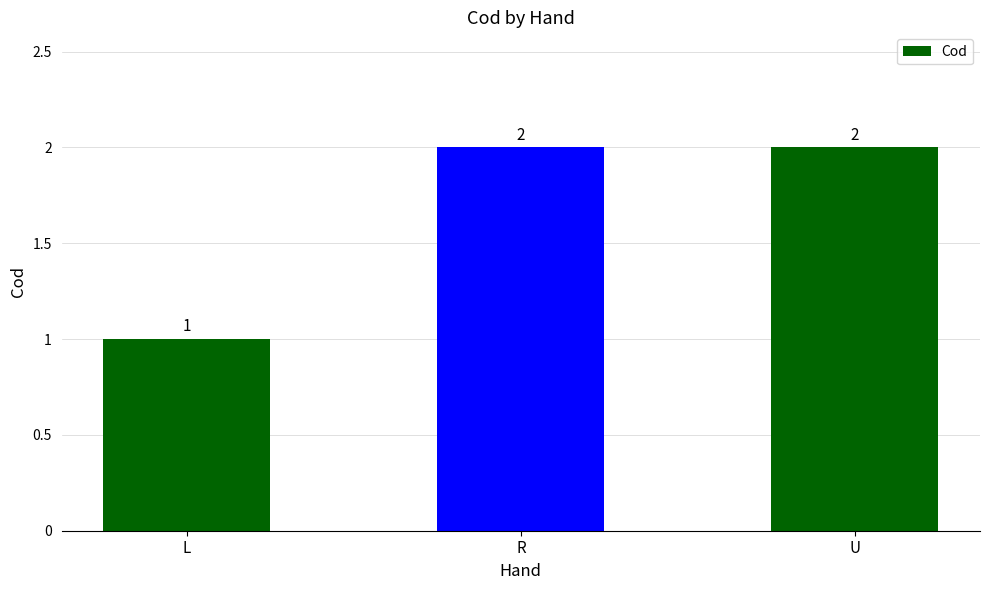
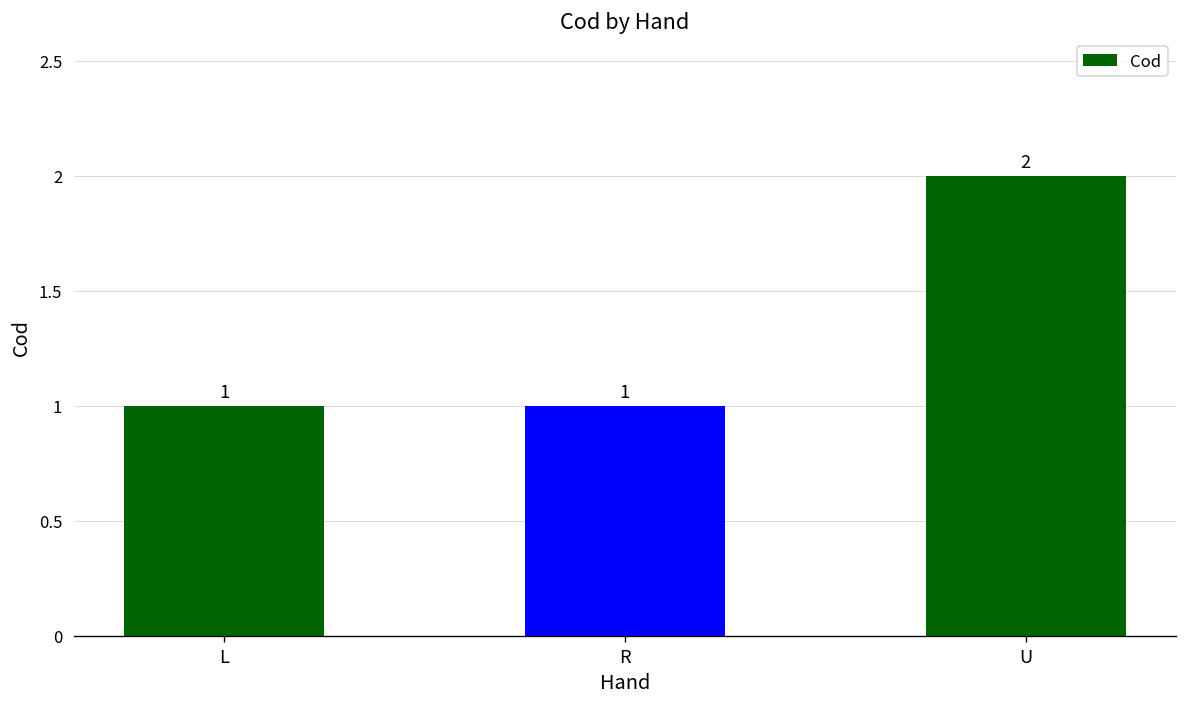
  {
    "L": 1,
-   "R": 2,
+   "R": 1,
    "U": 2
  }
